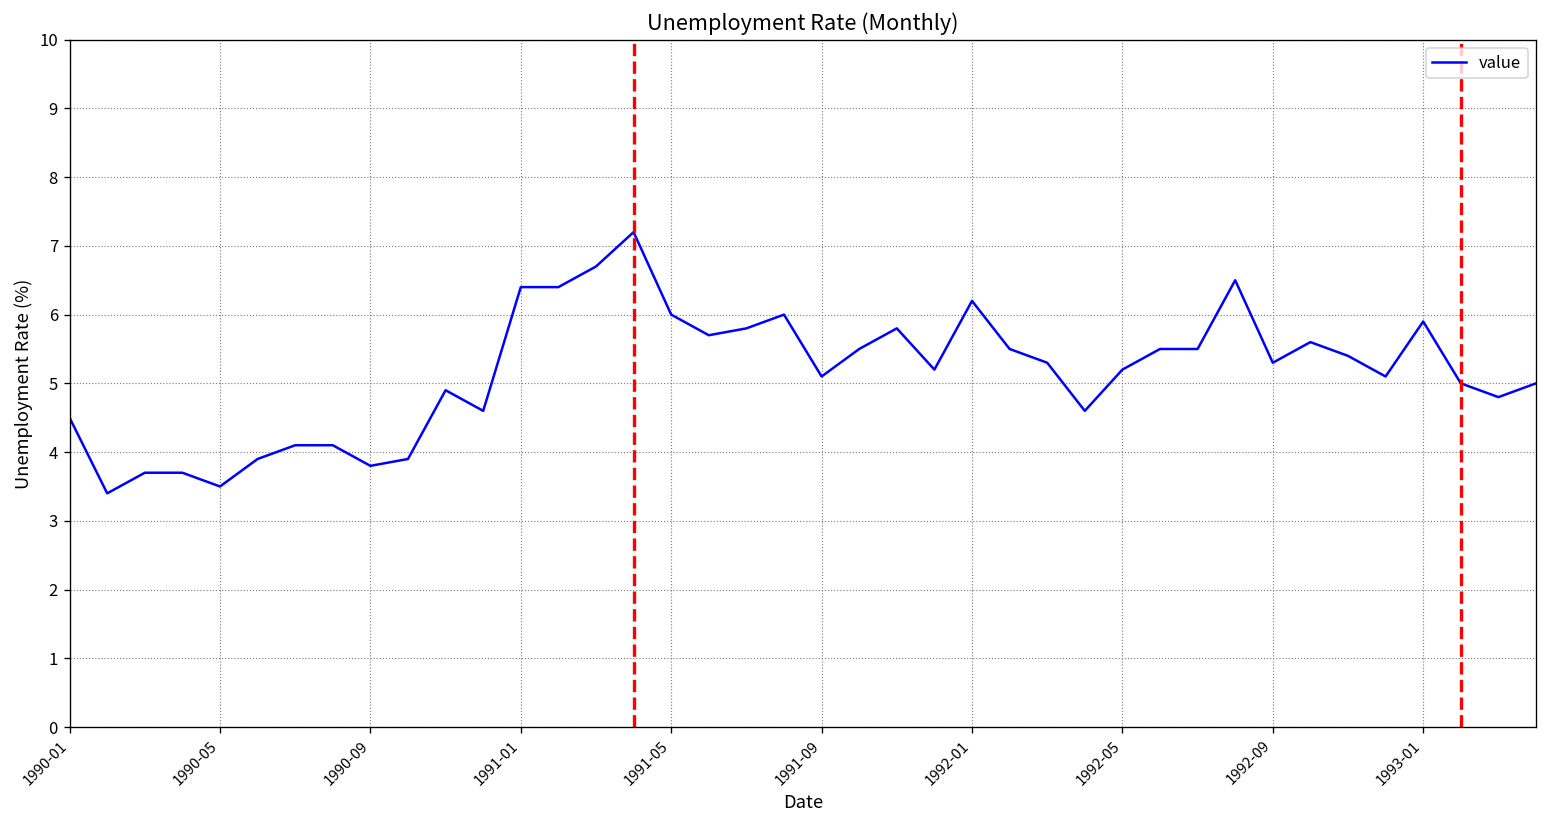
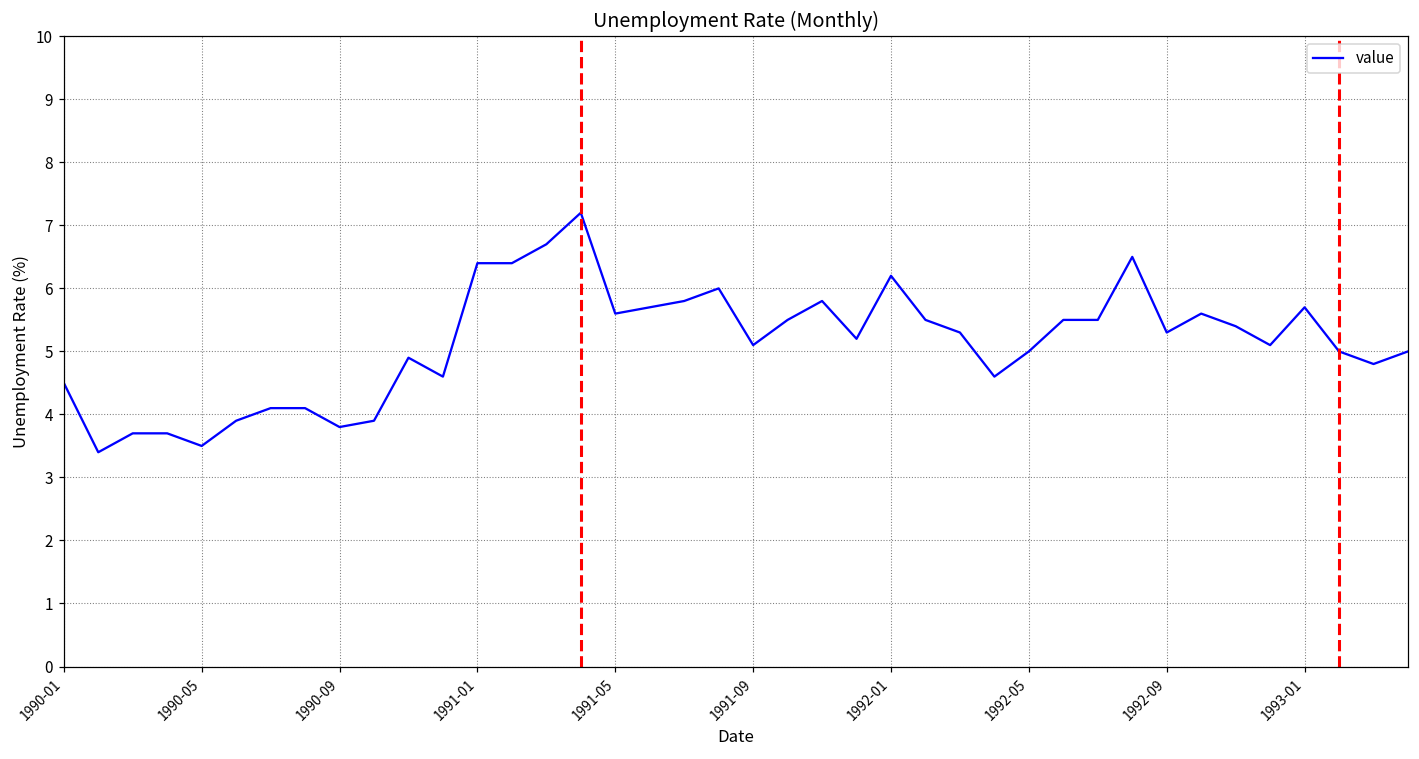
  {
    "1990-01": 4.5,
    "1990-05": 3.5,
    "1990-09": 3.8,
    "1991-01": 6.4,
-   "1991-05": 6.0,
+   "1991-05": 5.6,
    "1991-09": 5.1,
    "1992-01": 6.2,
-   "1992-05": 5.2,
+   "1992-05": 5.0,
    "1992-09": 5.3,
-   "1993-01": 5.9
+   "1993-01": 5.7
  }
